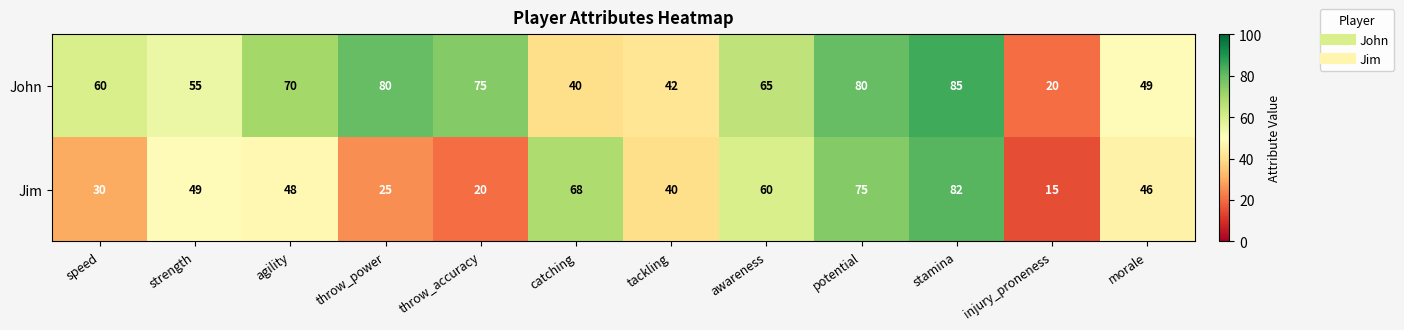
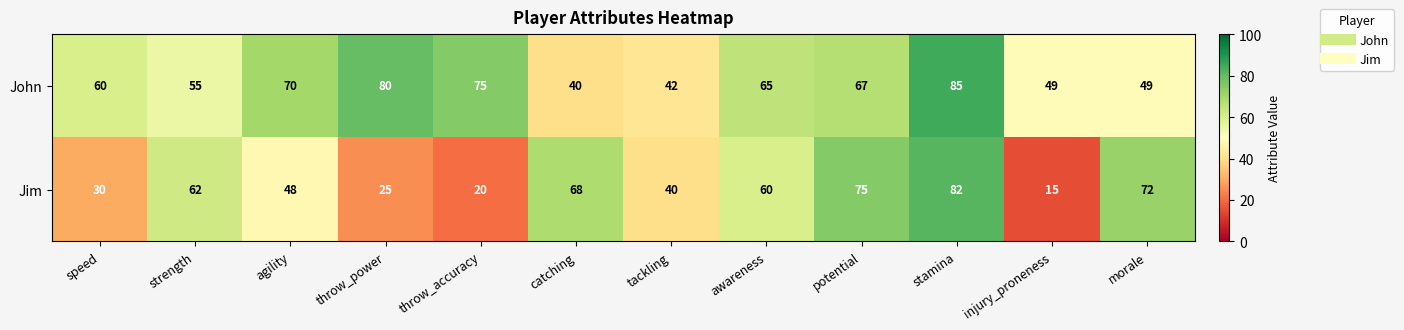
  {
    "John": {
      "speed": 60,
      "strength": 55,
      "agility": 70,
      "throw_power": 80,
      "throw_accuracy": 75,
      "catching": 40,
      "tackling": 42,
      "awareness": 65,
-     "potential": 80,
+     "potential": 67,
      "stamina": 85,
-     "injury_proneness": 20,
+     "injury_proneness": 49,
      "morale": 49
    },
    "Jim": {
      "speed": 30,
-     "strength": 49,
+     "strength": 62,
      "agility": 48,
      "throw_power": 25,
      "throw_accuracy": 20,
      "catching": 68,
      "tackling": 40,
      "awareness": 60,
      "potential": 75,
      "stamina": 82,
      "injury_proneness": 15,
-     "morale": 46
+     "morale": 72
    }
  }
